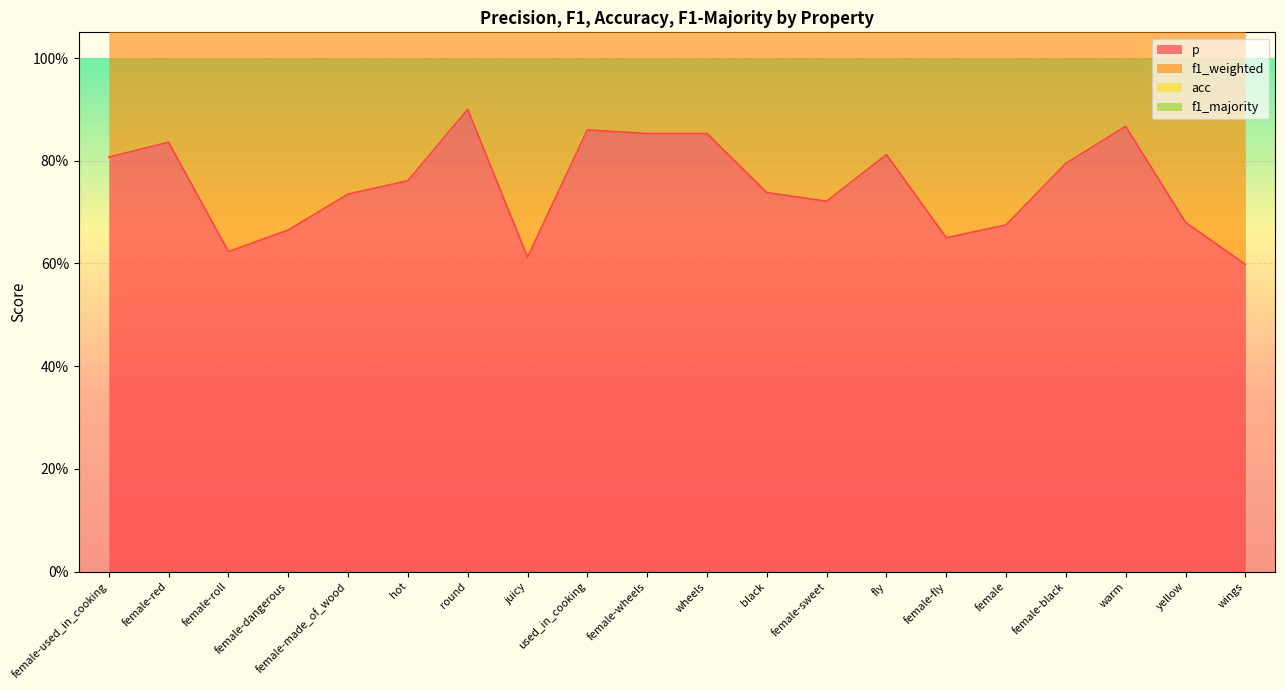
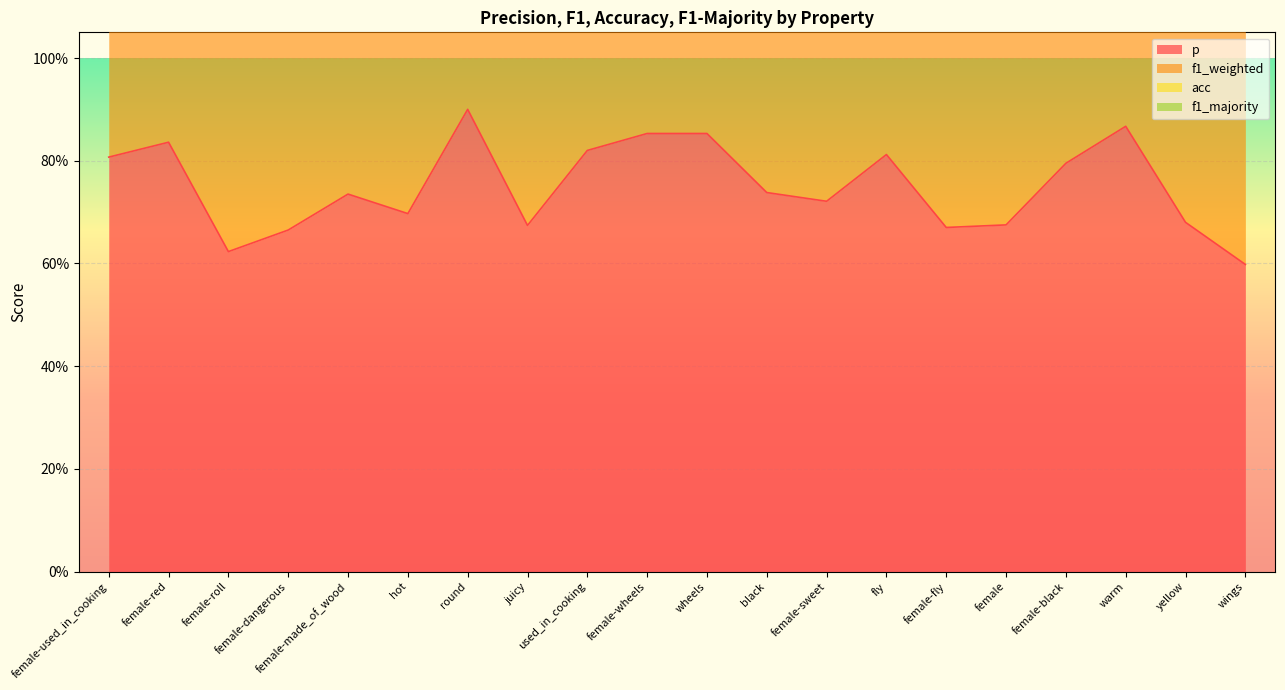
  {
    "p": {
      "female-used_in_cooking": "81%",
      "female-red": "84%",
      "female-roll": "62%",
      "female-dangerous": "67%",
      "female-made_of_wood": "74%",
-     "hot": "76%",
+     "hot": "70%",
      "round": "90%",
-     "juicy": "61%",
-     "used_in_cooking": "86%",
+     "juicy": "67%",
+     "used_in_cooking": "82%",
      "female-wheels": "85%",
      "wheels": "85%",
      "black": "74%",
      "female-sweet": "72%",
      "fly": "81%",
-     "female-fly": "65%",
+     "female-fly": "67%",
      "female": "68%",
      "female-black": "80%",
      "warm": "87%",
      "yellow": "68%",
      "wings": "60%"
    }
  }
